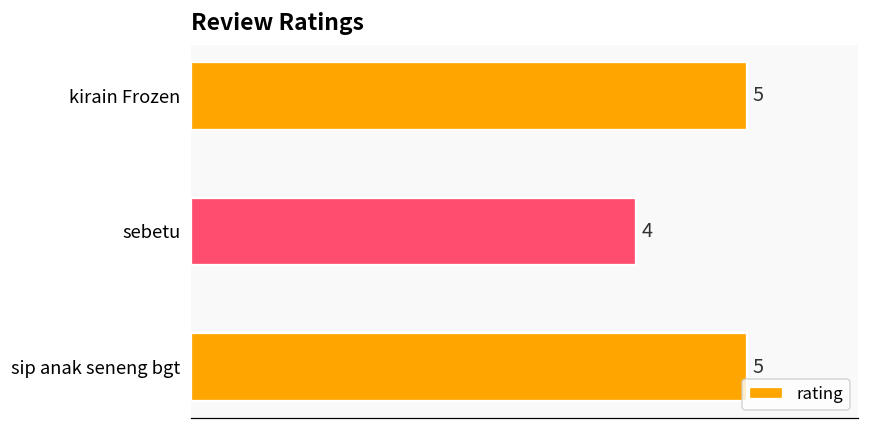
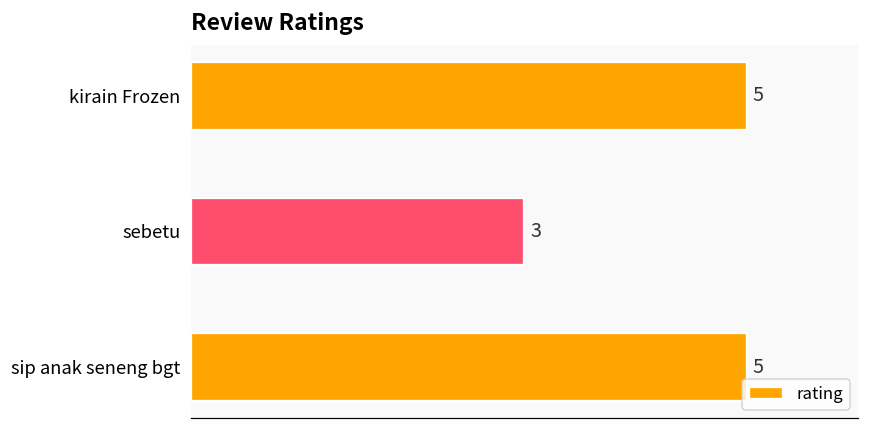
  {
    "kirain Frozen": 5,
-   "sebetu": 4,
+   "sebetu": 3,
    "sip anak seneng bgt": 5
  }
